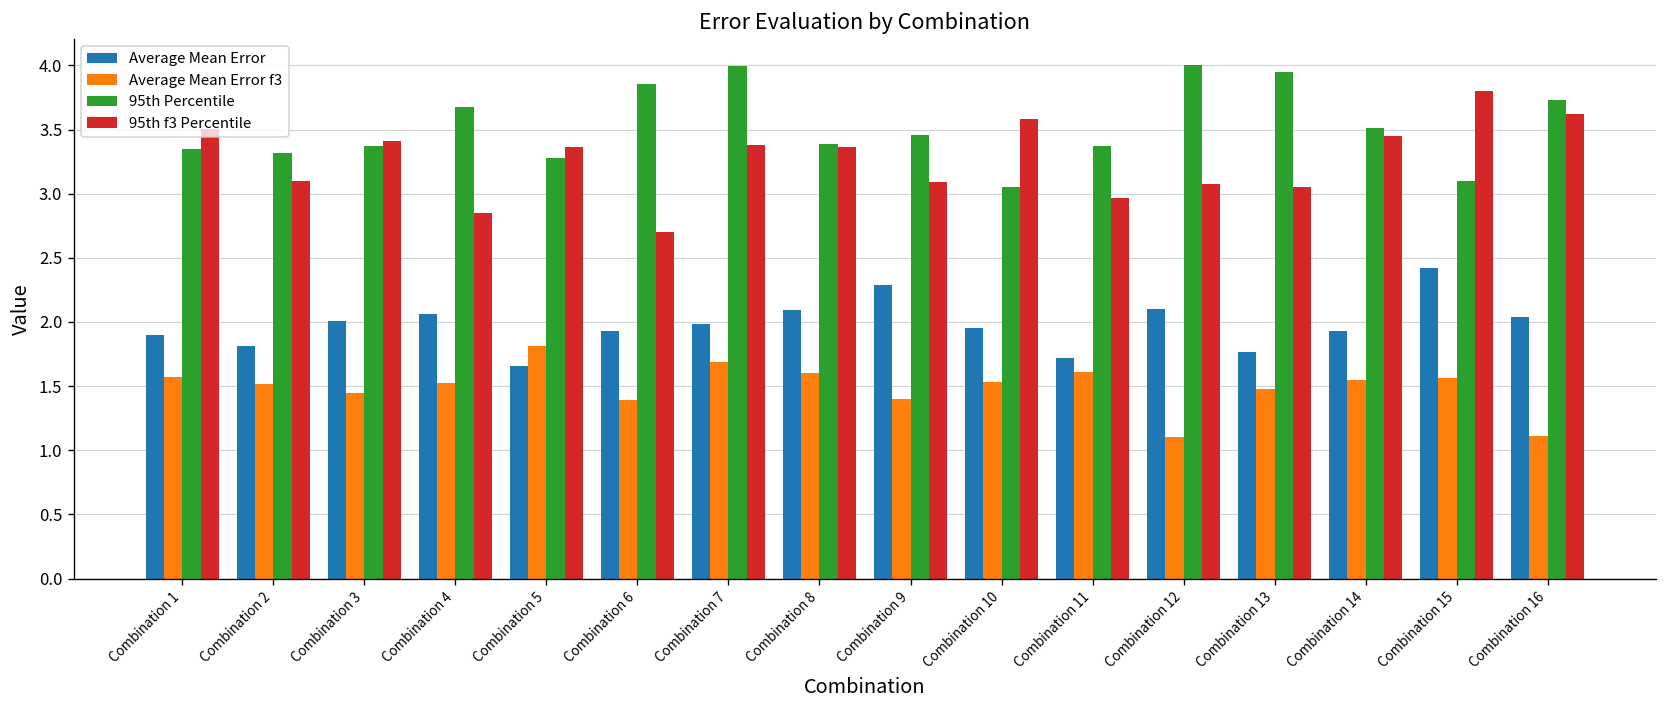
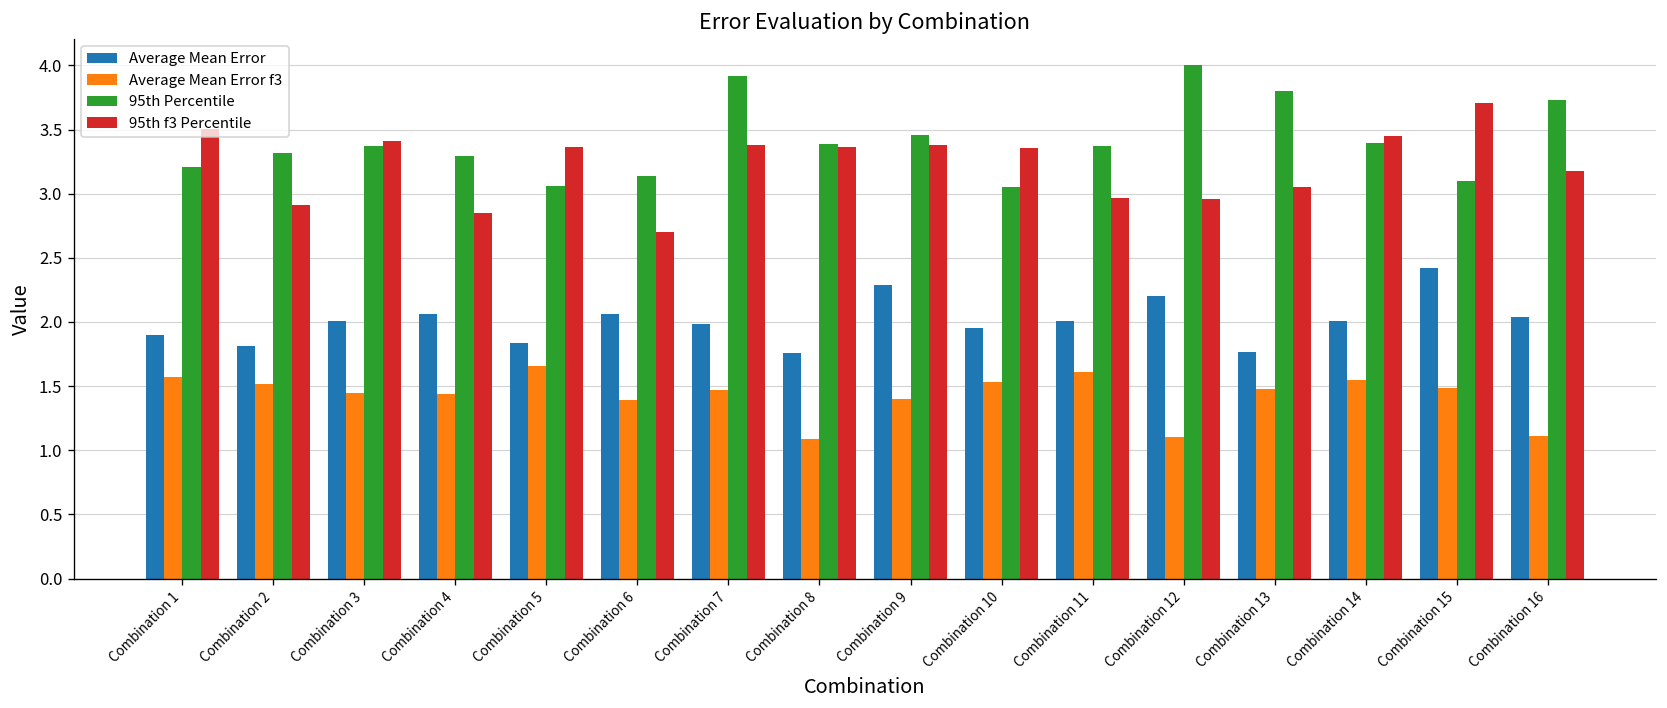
  {
    "Average Mean Error": {
      "Combination 1": 1.89,
      "Combination 2": 1.81,
      "Combination 3": 2.01,
      "Combination 4": 2.06,
-     "Combination 5": 1.66,
-     "Combination 6": 1.93,
+     "Combination 5": 1.84,
+     "Combination 6": 2.06,
      "Combination 7": 1.98,
-     "Combination 8": 2.09,
+     "Combination 8": 1.76,
      "Combination 9": 2.29,
      "Combination 10": 1.95,
-     "Combination 11": 1.72,
-     "Combination 12": 2.10,
+     "Combination 11": 2.01,
+     "Combination 12": 2.21,
      "Combination 13": 1.77,
-     "Combination 14": 1.93,
+     "Combination 14": 2.01,
      "Combination 15": 2.42,
      "Combination 16": 2.04
    },
    "Average Mean Error f3": {
      "Combination 1": 1.57,
      "Combination 2": 1.51,
      "Combination 3": 1.45,
-     "Combination 4": 1.52,
-     "Combination 5": 1.81,
+     "Combination 4": 1.43,
+     "Combination 5": 1.66,
      "Combination 6": 1.39,
-     "Combination 7": 1.68,
-     "Combination 8": 1.60,
+     "Combination 7": 1.47,
+     "Combination 8": 1.09,
      "Combination 9": 1.40,
      "Combination 10": 1.53,
      "Combination 11": 1.61,
      "Combination 12": 1.10,
      "Combination 13": 1.48,
      "Combination 14": 1.55,
-     "Combination 15": 1.57,
+     "Combination 15": 1.49,
      "Combination 16": 1.11
    },
    "95th Percentile": {
-     "Combination 1": 3.35,
+     "Combination 1": 3.21,
      "Combination 2": 3.32,
      "Combination 3": 3.37,
-     "Combination 4": 3.67,
-     "Combination 5": 3.27,
-     "Combination 6": 3.85,
-     "Combination 7": 3.99,
+     "Combination 4": 3.29,
+     "Combination 5": 3.06,
+     "Combination 6": 3.14,
+     "Combination 7": 3.92,
      "Combination 8": 3.38,
      "Combination 9": 3.46,
      "Combination 10": 3.05,
      "Combination 11": 3.37,
      "Combination 12": 4.01,
-     "Combination 13": 3.95,
-     "Combination 14": 3.51,
+     "Combination 13": 3.80,
+     "Combination 14": 3.40,
      "Combination 15": 3.10,
      "Combination 16": 3.73
    },
    "95th f3 Percentile": {
-     "Combination 2": 3.10,
+     "Combination 2": 2.91,
      "Combination 3": 3.41,
      "Combination 4": 2.85,
      "Combination 5": 3.37,
      "Combination 6": 2.70,
      "Combination 7": 3.38,
      "Combination 8": 3.36,
-     "Combination 9": 3.09,
-     "Combination 10": 3.58,
+     "Combination 9": 3.38,
+     "Combination 10": 3.36,
      "Combination 11": 2.96,
-     "Combination 12": 3.08,
+     "Combination 12": 2.96,
      "Combination 13": 3.05,
      "Combination 14": 3.45,
-     "Combination 15": 3.80,
-     "Combination 16": 3.62
+     "Combination 15": 3.71,
+     "Combination 16": 3.18
    }
  }
